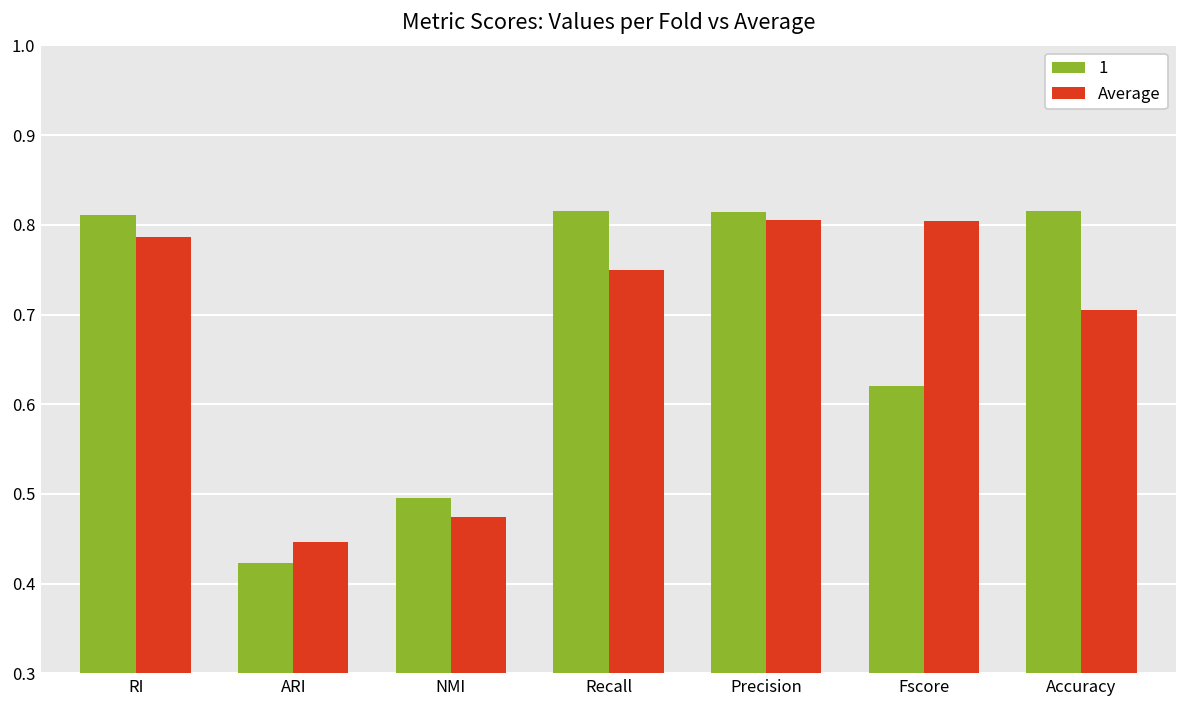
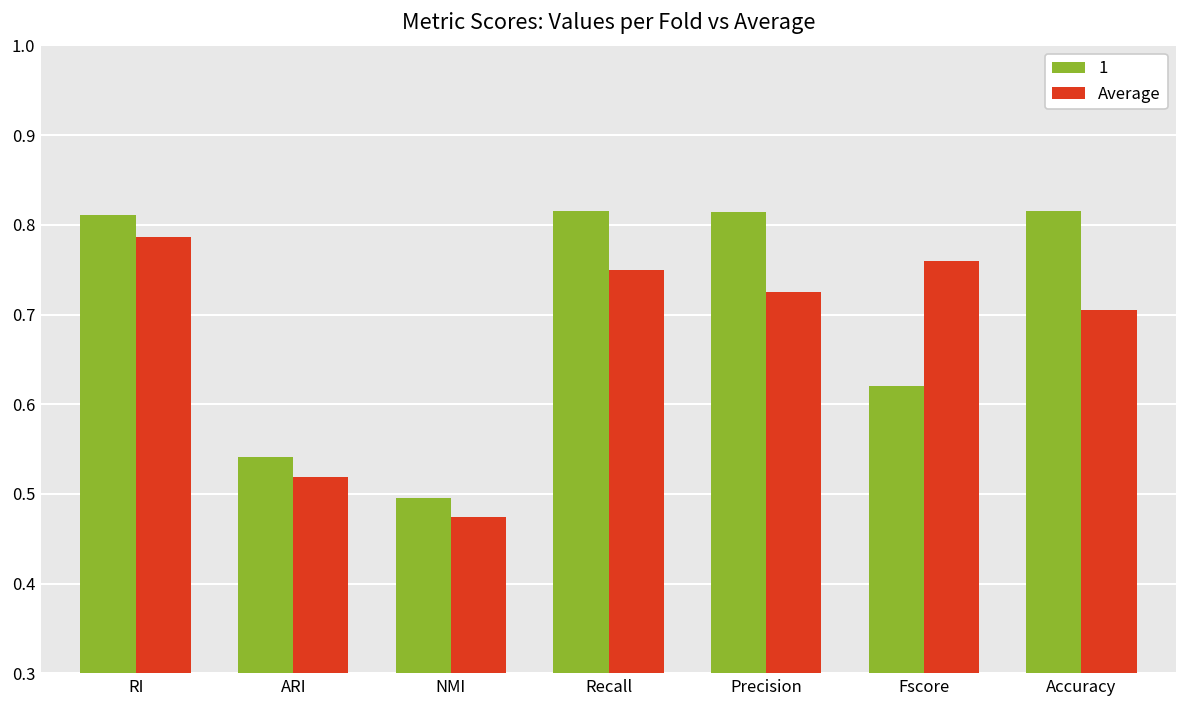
  {
    "1": {
      "RI": 0.81,
-     "ARI": 0.42,
+     "ARI": 0.54,
      "NMI": 0.50,
      "Recall": 0.82,
      "Precision": 0.81,
      "Fscore": 0.62,
      "Accuracy": 0.82
    },
    "Average": {
      "RI": 0.79,
-     "ARI": 0.45,
+     "ARI": 0.52,
      "NMI": 0.47,
      "Recall": 0.75,
-     "Precision": 0.81,
-     "Fscore": 0.80,
+     "Precision": 0.72,
+     "Fscore": 0.76,
      "Accuracy": 0.70
    }
  }
